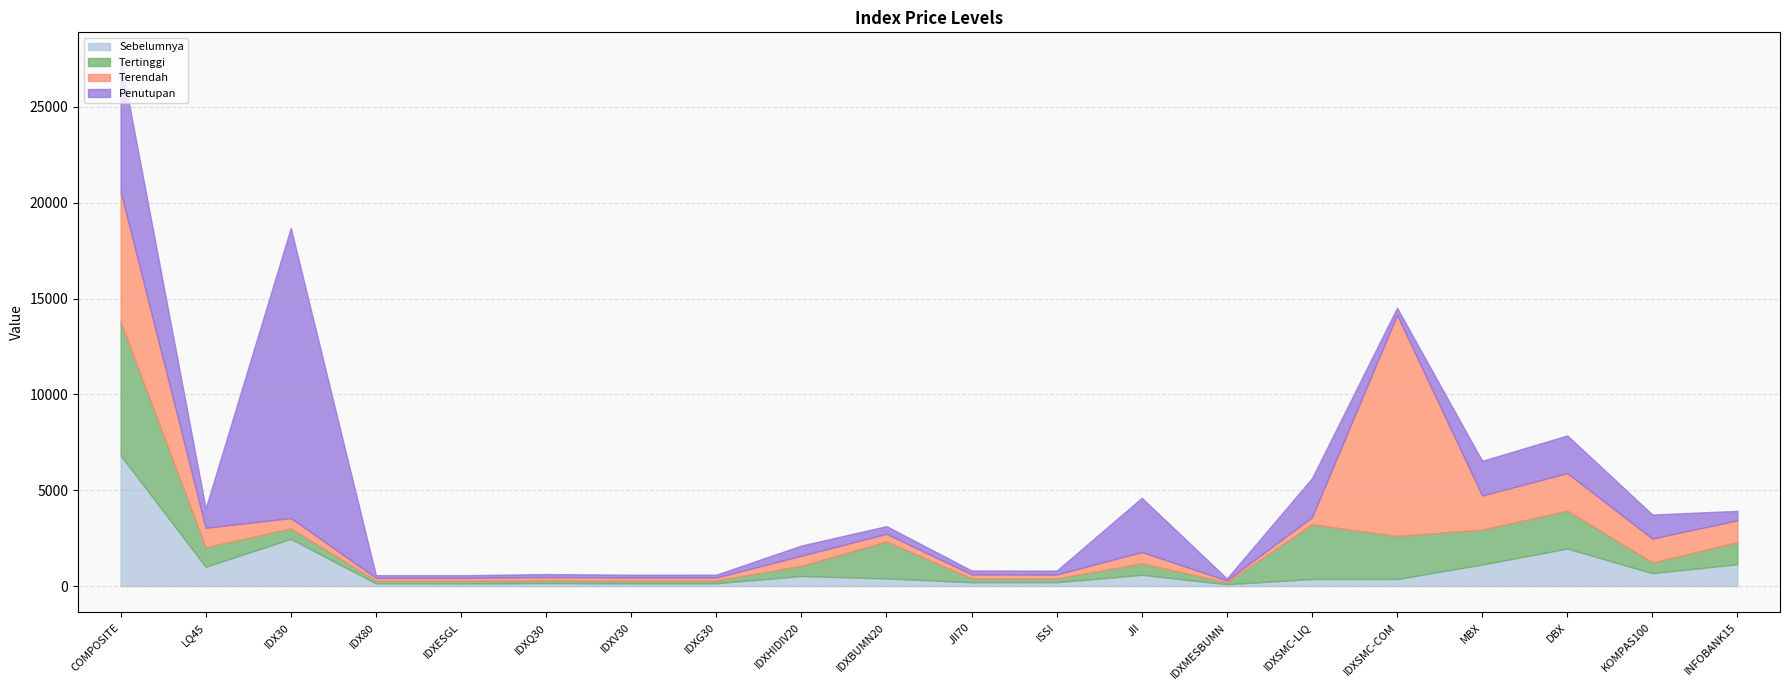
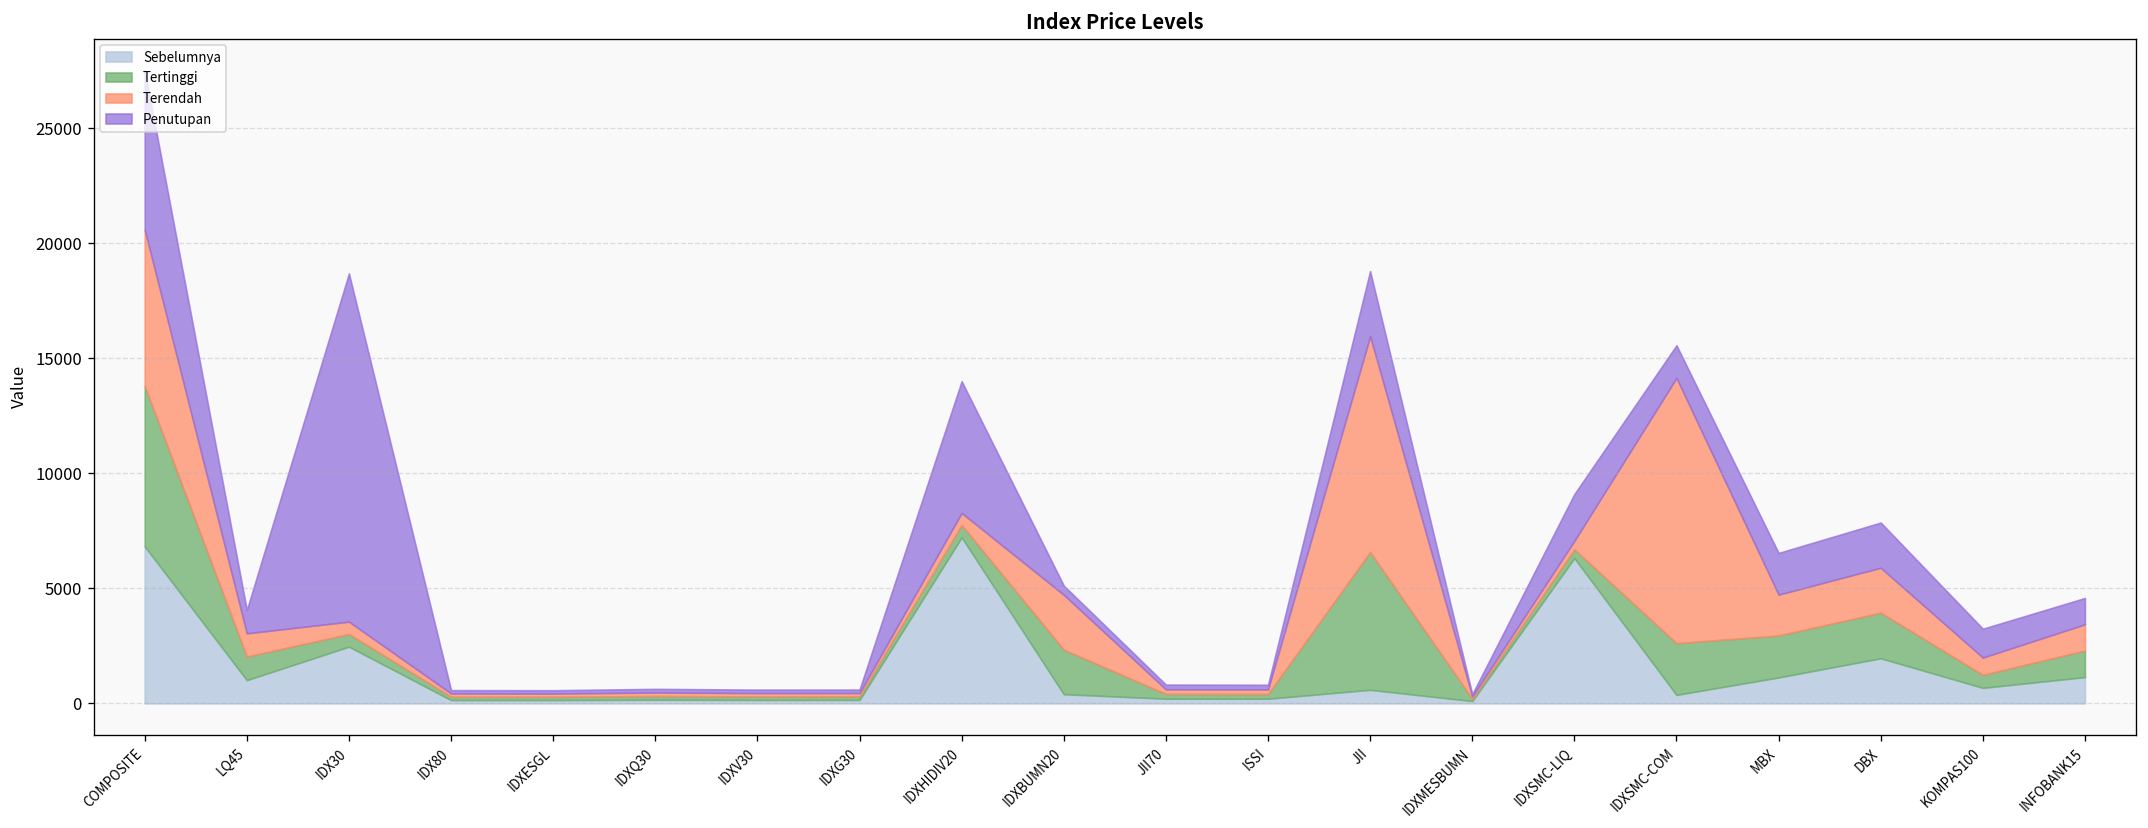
  {
    "Sebelumnya": {
      "COMPOSITE": 6800,
      "LQ45": 1000,
      "IDX30": 2500,
      "IDX80": 100,
      "IDXESGL": 100,
      "IDXQ30": 200,
      "IDXV30": 100,
      "IDXG30": 100,
-     "IDXHIDIV20": 500,
+     "IDXHIDIV20": 7200,
      "IDXBUMN20": 400,
      "JII70": 200,
      "ISSI": 200,
      "JII": 600,
-     "IDXSMC-LIQ": 400,
+     "IDXSMC-LIQ": 6300,
      "IDXSMC-COM": 400,
      "MBX": 1100,
      "DBX": 2000,
      "KOMPAS100": 700,
      "INFOBANK15": 1100
    },
    "Tertinggi": {
      "COMPOSITE": 7000,
      "LQ45": 1000,
      "IDX30": 500,
      "IDX80": 100,
      "IDXESGL": 100,
      "IDXQ30": 200,
      "IDXV30": 200,
      "IDXG30": 200,
      "IDXHIDIV20": 500,
      "IDXBUMN20": 1900,
      "JII70": 200,
      "ISSI": 200,
-     "JII": 600,
-     "IDXSMC-LIQ": 2900,
+     "JII": 6000,
+     "IDXSMC-LIQ": 400,
      "IDXSMC-COM": 2200,
      "MBX": 1800,
      "DBX": 2000,
      "KOMPAS100": 600,
      "INFOBANK15": 1200
    },
    "Terendah": {
      "COMPOSITE": 6800,
      "LQ45": 1000,
      "IDX30": 500,
      "IDX80": 100,
      "IDXESGL": 100,
      "IDXQ30": 200,
      "IDXV30": 100,
      "IDXG30": 100,
      "IDXHIDIV20": 500,
-     "IDXBUMN20": 400,
+     "IDXBUMN20": 2400,
      "JII70": 200,
      "ISSI": 200,
-     "JII": 600,
+     "JII": 9400,
      "IDXSMC-LIQ": 400,
      "IDXSMC-COM": 11500,
      "MBX": 1800,
      "DBX": 2000,
-     "KOMPAS100": 1200,
+     "KOMPAS100": 800,
      "INFOBANK15": 1100
    },
    "Penutupan": {
      "LQ45": 1000,
      "IDX30": 15100,
      "IDX80": 100,
      "IDXESGL": 100,
      "IDXQ30": 200,
      "IDXV30": 100,
      "IDXG30": 100,
-     "IDXHIDIV20": 500,
+     "IDXHIDIV20": 5700,
      "IDXBUMN20": 400,
      "JII70": 200,
      "ISSI": 200,
      "JII": 2800,
      "IDXSMC-LIQ": 2000,
-     "IDXSMC-COM": 400,
+     "IDXSMC-COM": 1400,
      "MBX": 1800,
      "DBX": 2000,
      "KOMPAS100": 1300,
-     "INFOBANK15": 500
+     "INFOBANK15": 1100
    }
  }
